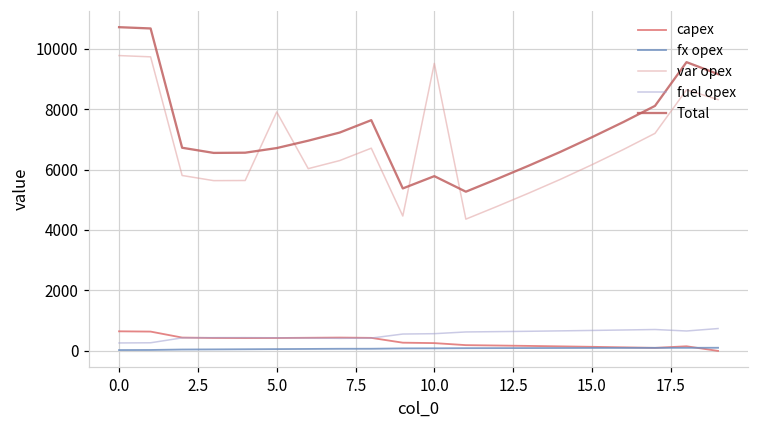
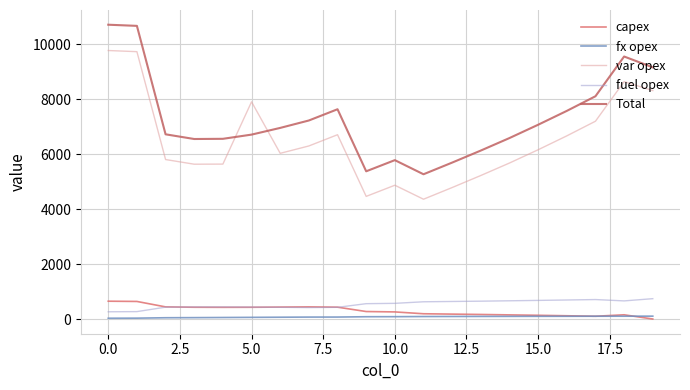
  {
    "var opex": {
      "0.0": 9800,
      "5.0": 7900,
-     "10.0": 9500,
+     "10.0": 4900,
      "15.0": 6200
    }
  }
